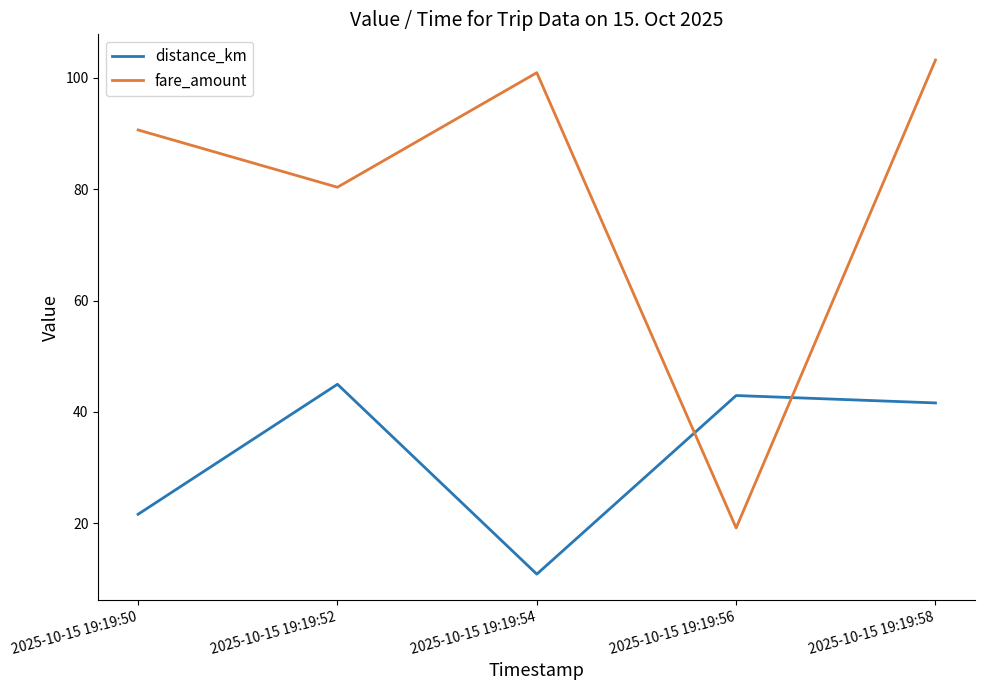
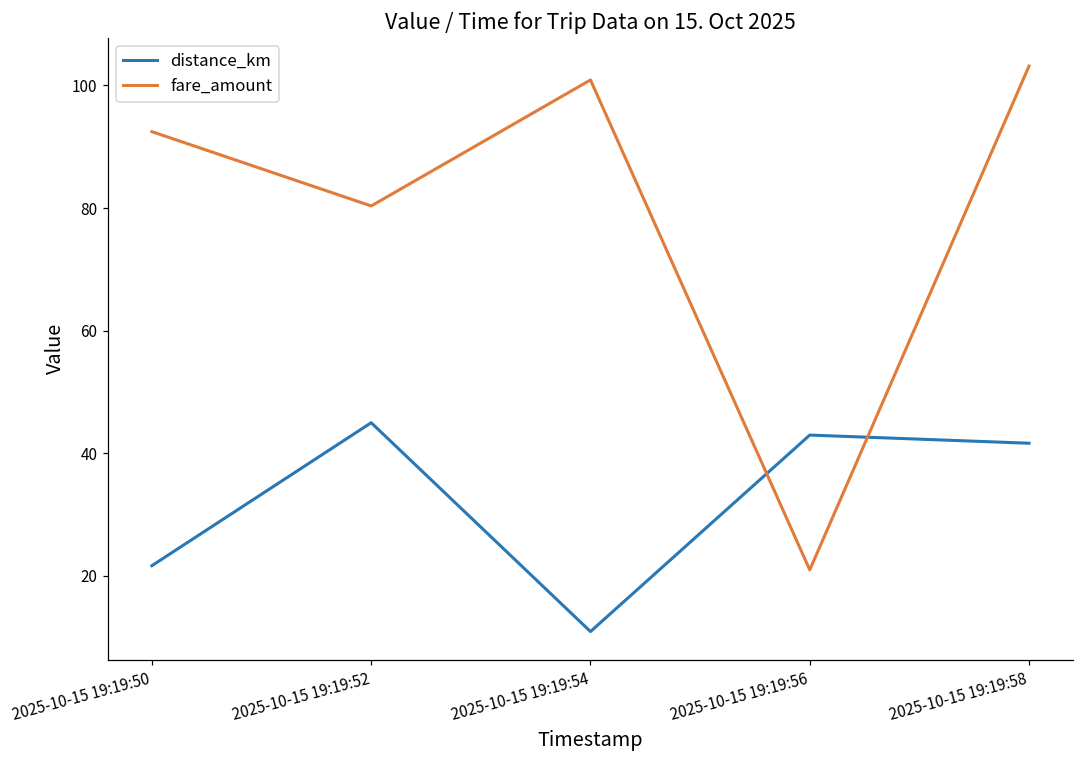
  {
    "distance_km": {
      "2025-10-15 19:19:50": 22,
      "2025-10-15 19:19:52": 45,
      "2025-10-15 19:19:54": 11,
      "2025-10-15 19:19:56": 43,
      "2025-10-15 19:19:58": 42
    },
    "fare_amount": {
-     "2025-10-15 19:19:50": 91,
+     "2025-10-15 19:19:50": 92,
      "2025-10-15 19:19:52": 80,
      "2025-10-15 19:19:54": 101,
-     "2025-10-15 19:19:56": 19,
+     "2025-10-15 19:19:56": 21,
      "2025-10-15 19:19:58": 103
    }
  }
